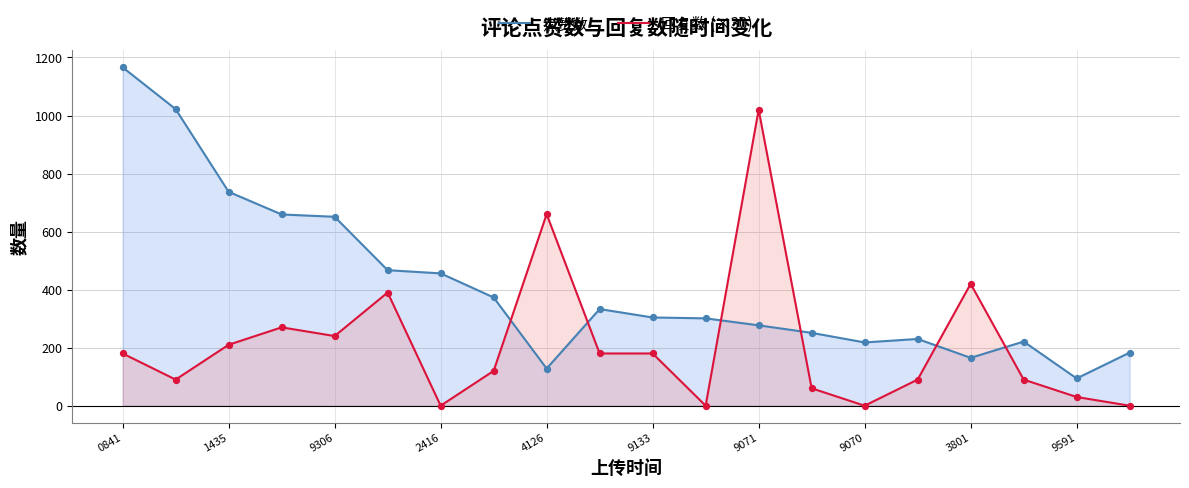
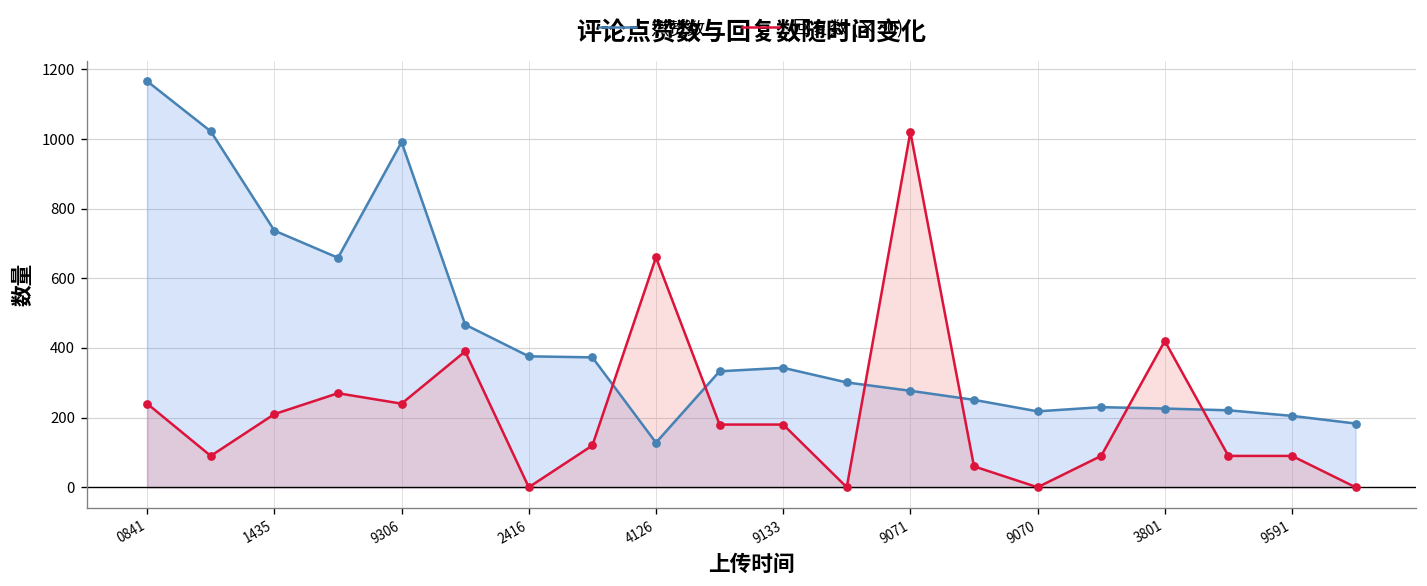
  {
    "点赞数": {
      "0841": 1170,
      "1435": 740,
-     "9306": 650,
-     "2416": 460,
+     "9306": 990,
+     "2416": 380,
      "4126": 130,
-     "9133": 300,
+     "9133": 340,
      "9071": 280,
      "9070": 220,
-     "3801": 170,
-     "9591": 90
+     "3801": 230,
+     "9591": 210
    },
    "回复数 (×30)": {
-     "0841": 180,
+     "0841": 240,
      "1435": 210,
      "9306": 240,
      "2416": 0,
      "4126": 660,
      "9133": 180,
      "9071": 1020,
      "9070": 0,
      "3801": 420,
-     "9591": 30
+     "9591": 90
    }
  }
